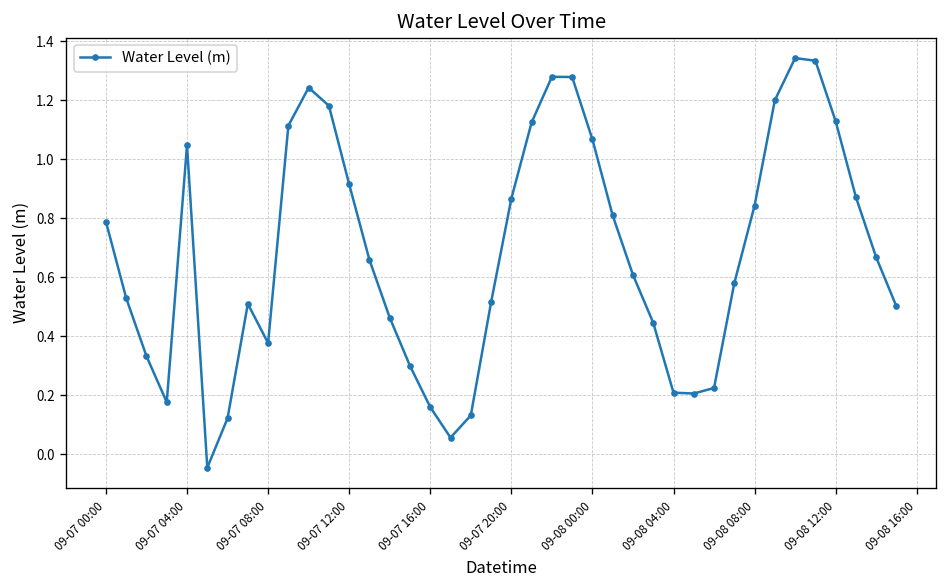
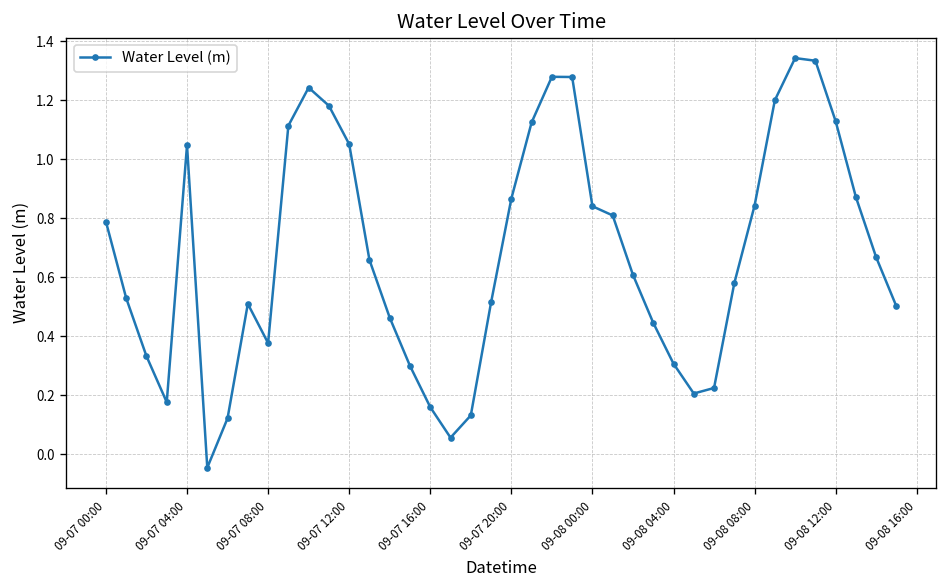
  {
    "09-07 00:00": 0.79,
    "09-07 04:00": 1.05,
    "09-07 08:00": 0.38,
-   "09-07 12:00": 0.91,
+   "09-07 12:00": 1.05,
    "09-07 16:00": 0.16,
    "09-07 20:00": 0.87,
-   "09-08 00:00": 1.07,
-   "09-08 04:00": 0.21,
+   "09-08 00:00": 0.84,
+   "09-08 04:00": 0.31,
    "09-08 08:00": 0.84,
    "09-08 12:00": 1.13
  }
